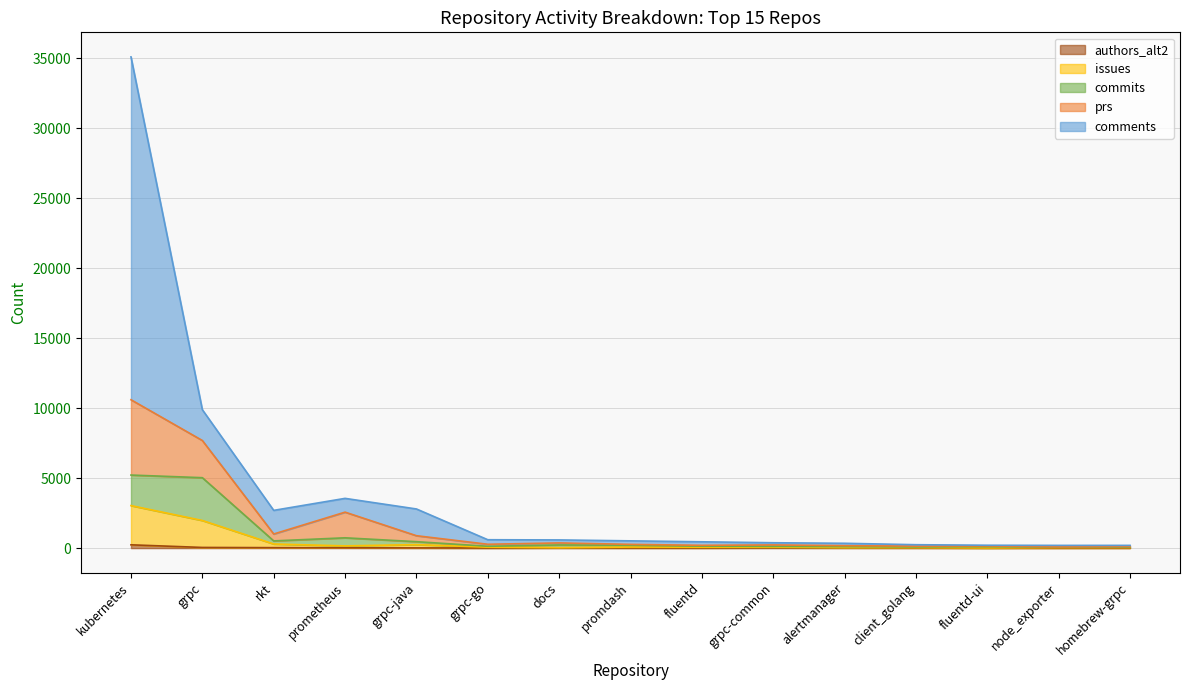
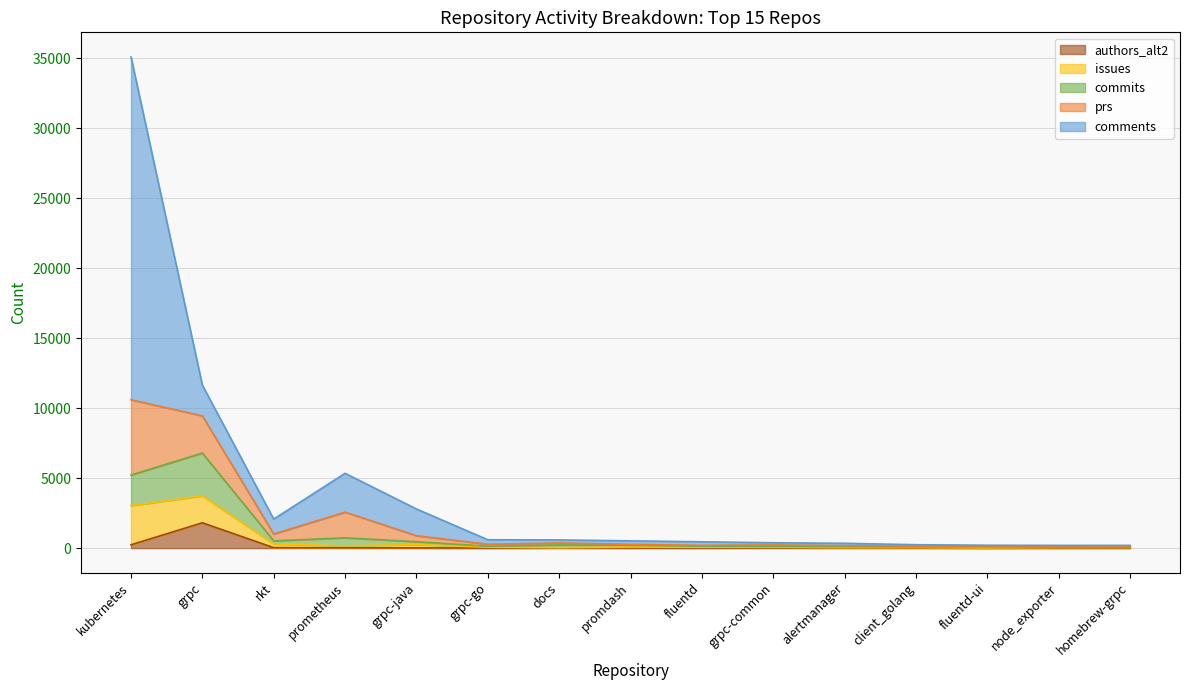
  {
    "authors_alt2": {
      "kubernetes": 200,
-     "grpc": 0,
+     "grpc": 1800,
      "rkt": 0,
      "grpc-java": 0
    },
    "issues": {
      "kubernetes": 2800,
      "grpc": 1900,
      "rkt": 300,
      "grpc-java": 200
    },
    "commits": {
      "kubernetes": 2200,
      "grpc": 3100,
      "rkt": 200,
      "prometheus": 600,
      "grpc-java": 200
    },
    "prs": {
      "kubernetes": 5400,
      "grpc": 2700,
      "rkt": 500,
      "prometheus": 1800,
      "grpc-java": 400
    },
    "comments": {
      "kubernetes": 24500,
      "grpc": 2200,
-     "rkt": 1700,
-     "prometheus": 1000,
+     "rkt": 1100,
+     "prometheus": 2800,
      "grpc-java": 1900,
      "grpc-go": 300,
      "docs": 200,
      "promdash": 300,
      "fluentd": 300
    }
  }
